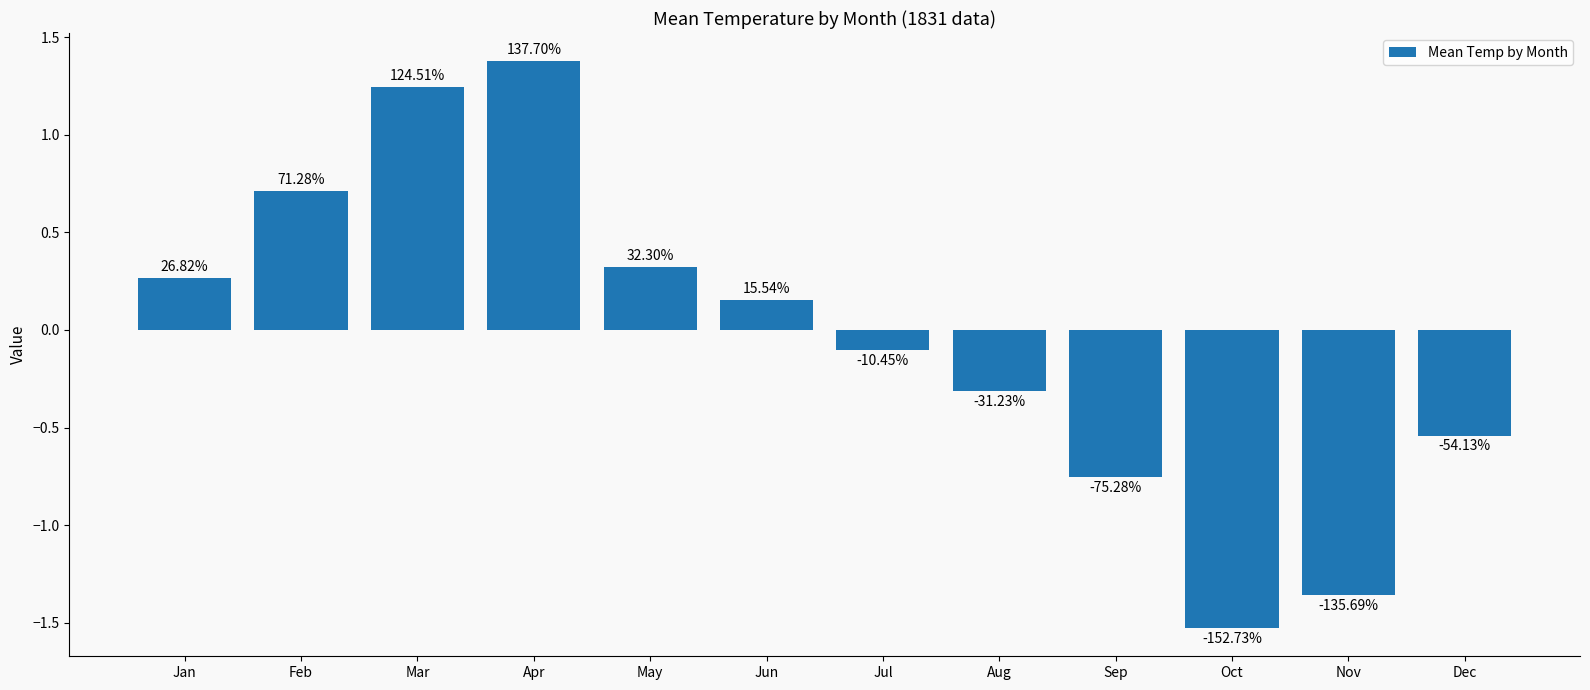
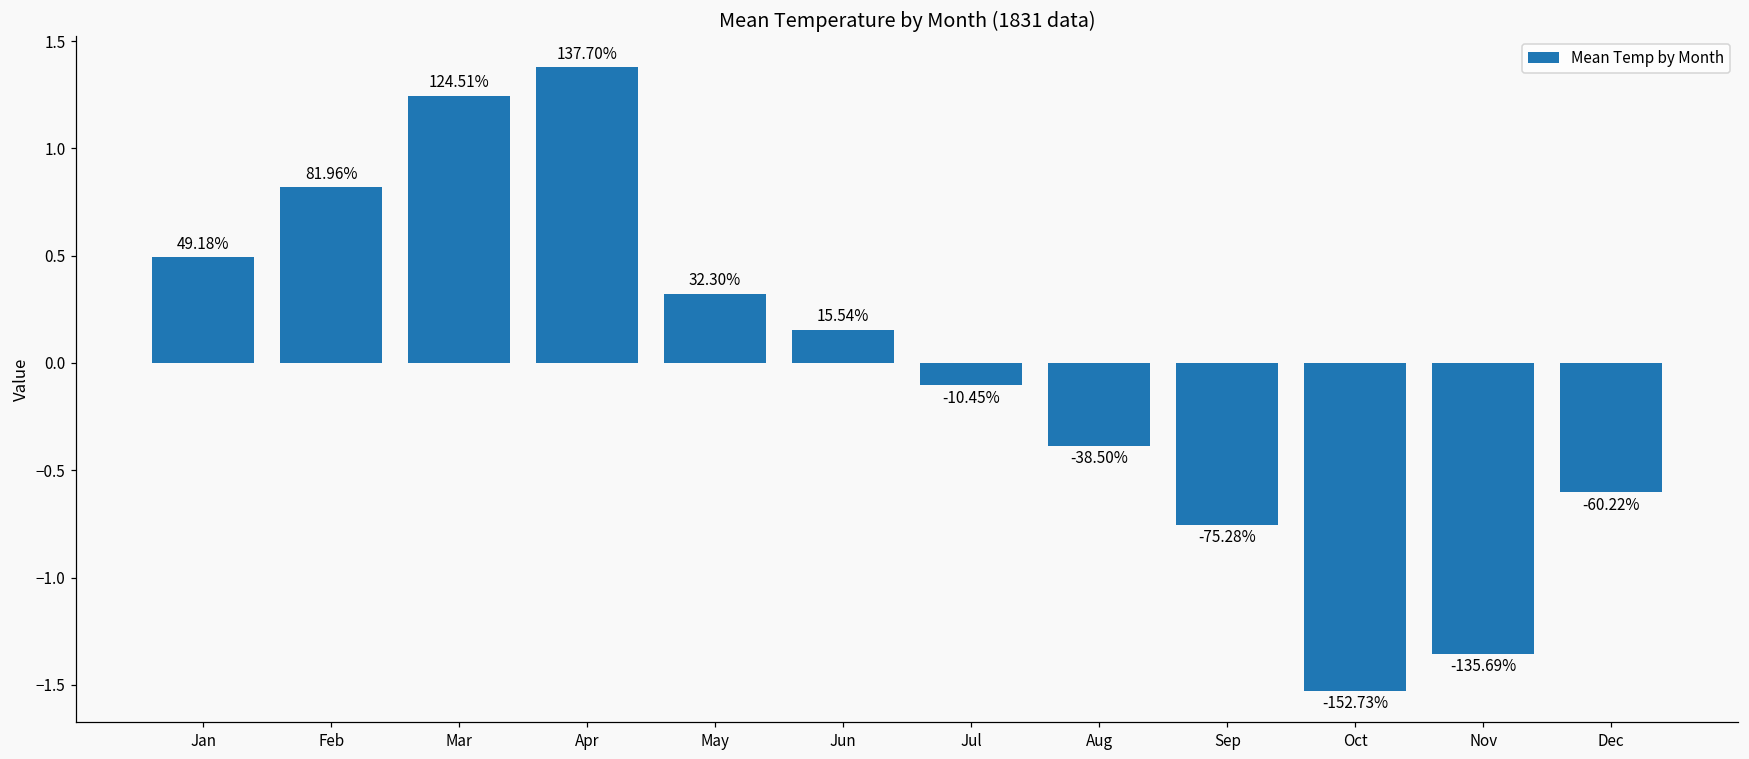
  {
-   "Jan": "26.82%",
-   "Feb": "71.28%",
+   "Jan": "49.18%",
+   "Feb": "81.96%",
    "Mar": "124.51%",
    "Apr": "137.70%",
    "May": "32.30%",
    "Jun": "15.54%",
    "Jul": "-10.45%",
-   "Aug": "-31.23%",
+   "Aug": "-38.50%",
    "Sep": "-75.28%",
    "Oct": "-152.73%",
    "Nov": "-135.69%",
-   "Dec": "-54.13%"
+   "Dec": "-60.22%"
  }
